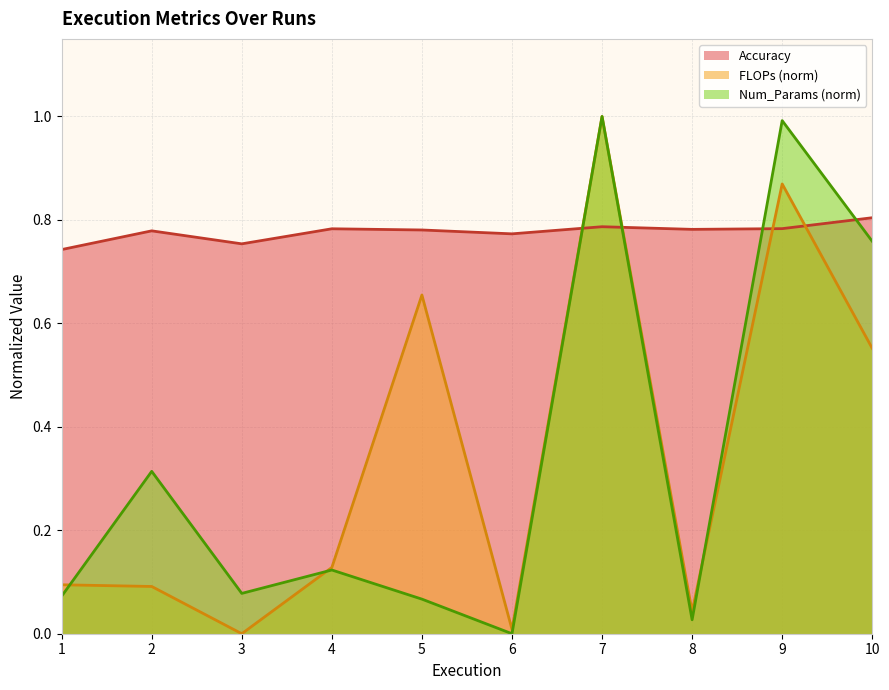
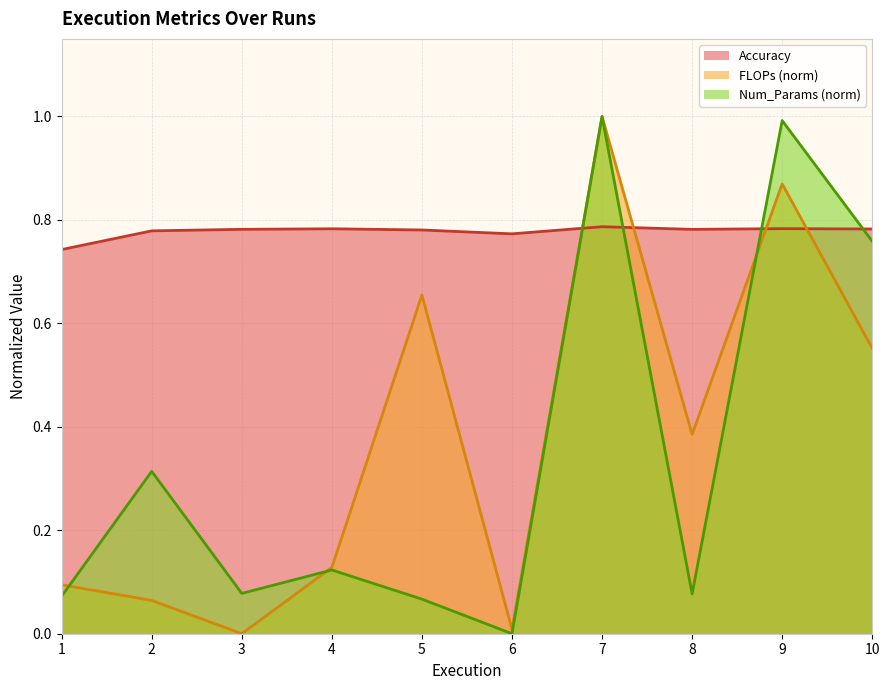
  {
    "Accuracy": {
      "1": 0.74,
      "2": 0.78,
-     "3": 0.75,
+     "3": 0.78,
      "4": 0.78,
      "5": 0.78,
      "6": 0.77,
      "7": 0.79,
      "8": 0.78,
      "9": 0.78,
-     "10": 0.80
+     "10": 0.78
    },
    "FLOPs (norm)": {
      "1": 0.09,
-     "2": 0.09,
+     "2": 0.06,
      "3": 0.00,
      "5": 0.65,
      "6": 0.01,
-     "8": 0.04,
+     "8": 0.39,
      "9": 0.87,
      "10": 0.55
    },
    "Num_Params (norm)": {
      "1": 0.07,
      "2": 0.31,
      "3": 0.08,
      "5": 0.07,
      "6": 0.00,
-     "8": 0.03,
+     "8": 0.08,
      "9": 0.99,
      "10": 0.76
    }
  }
